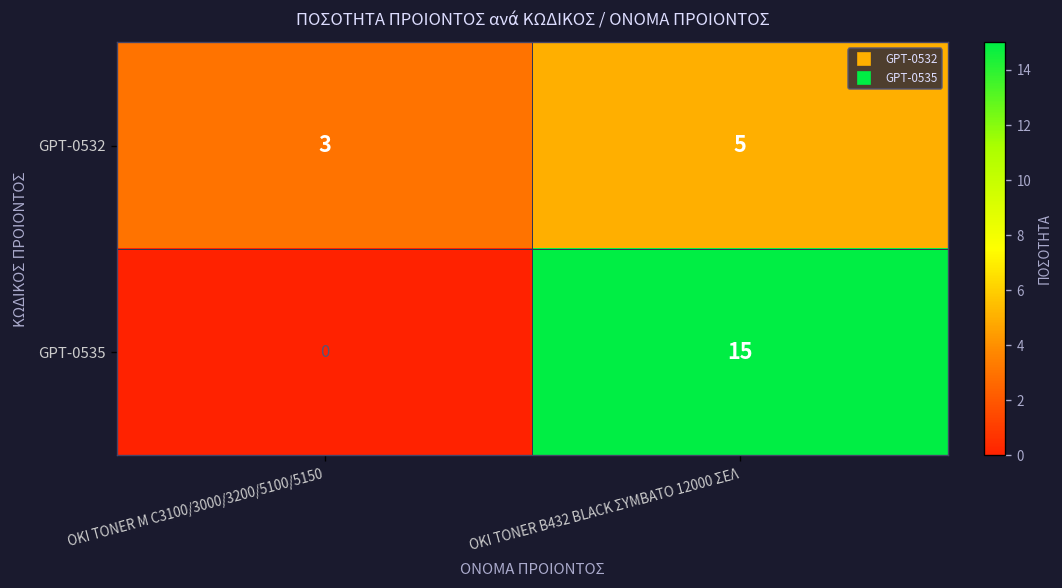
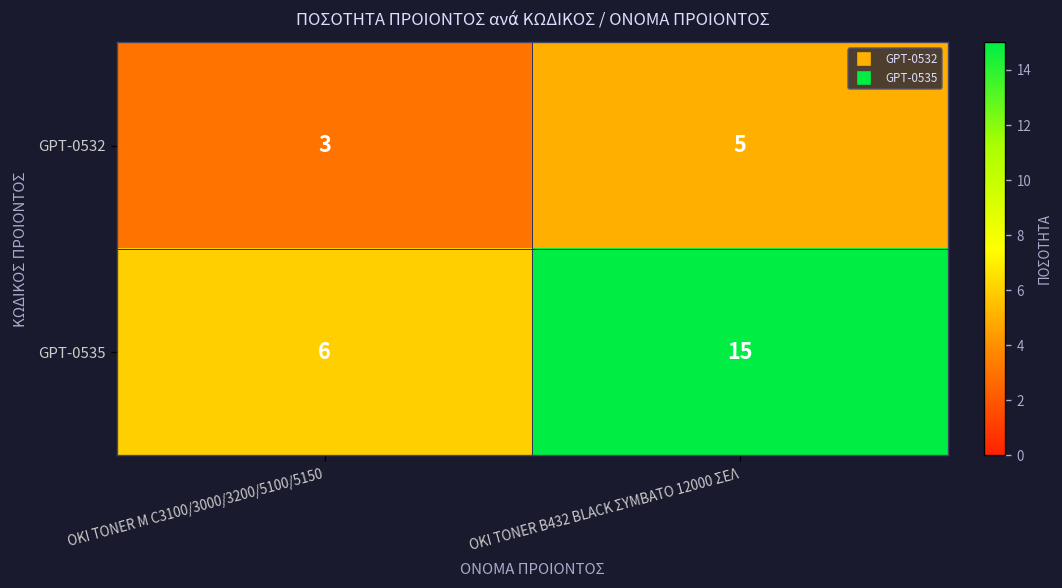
  {
    "GPT-0532": {
      "OKI TONER M C3100/3000/3200/5100/5150": 3,
      "OKI TONER B432 BLACK ΣΥΜΒΑΤΟ 12000 ΣΕΛ": 5
    },
    "GPT-0535": {
-     "OKI TONER M C3100/3000/3200/5100/5150": 0,
+     "OKI TONER M C3100/3000/3200/5100/5150": 6,
      "OKI TONER B432 BLACK ΣΥΜΒΑΤΟ 12000 ΣΕΛ": 15
    }
  }
